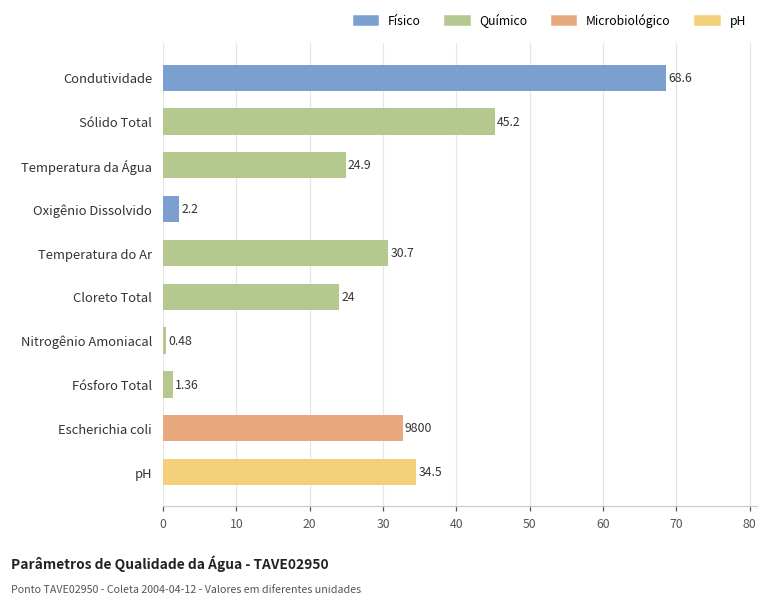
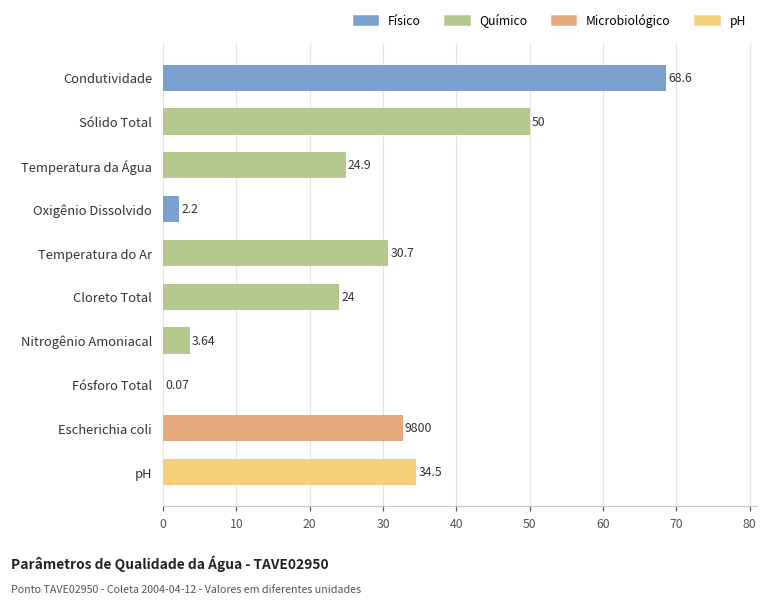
  {
    "Condutividade": 68.6,
-   "Sólido Total": 45.2,
+   "Sólido Total": 50,
    "Temperatura da Água": 24.9,
    "Oxigênio Dissolvido": 2.2,
    "Temperatura do Ar": 30.7,
    "Cloreto Total": 24,
-   "Nitrogênio Amoniacal": 0.48,
-   "Fósforo Total": 1.36,
+   "Nitrogênio Amoniacal": 3.64,
+   "Fósforo Total": 0.07,
    "pH": 34.5
  }
